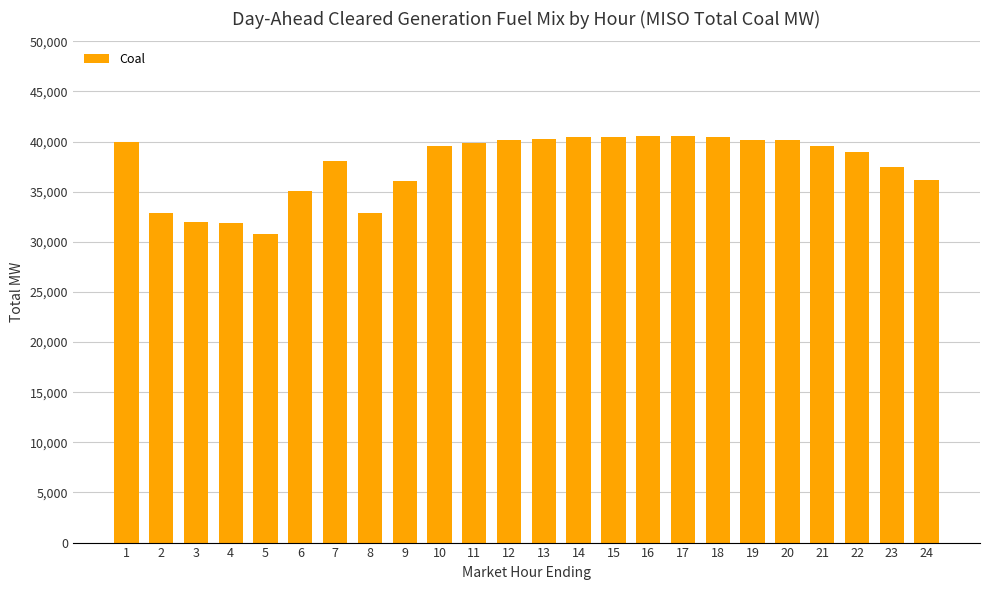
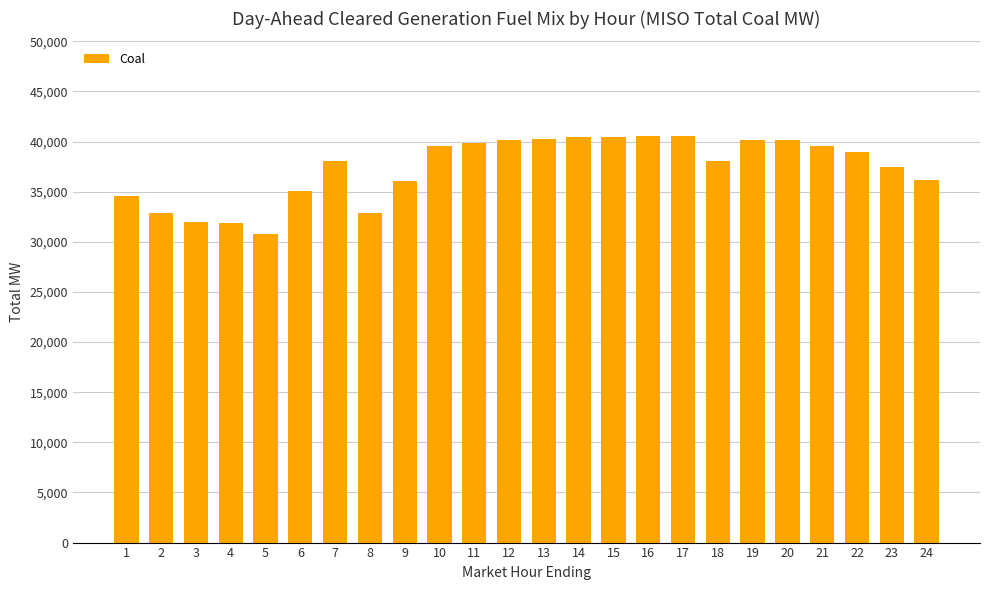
  {
-   "1": "40,000",
+   "1": "34,600",
    "2": "32,900",
    "3": "32,000",
    "4": "31,800",
    "5": "30,800",
    "6": "35,100",
    "7": "38,100",
    "8": "32,900",
    "9": "36,100",
    "10": "39,500",
    "11": "39,900",
    "12": "40,100",
    "13": "40,200",
    "14": "40,400",
    "15": "40,400",
    "16": "40,500",
    "17": "40,600",
-   "18": "40,400",
+   "18": "38,100",
    "19": "40,200",
    "20": "40,100",
    "21": "39,600",
    "22": "38,900",
    "23": "37,500",
    "24": "36,200"
  }
